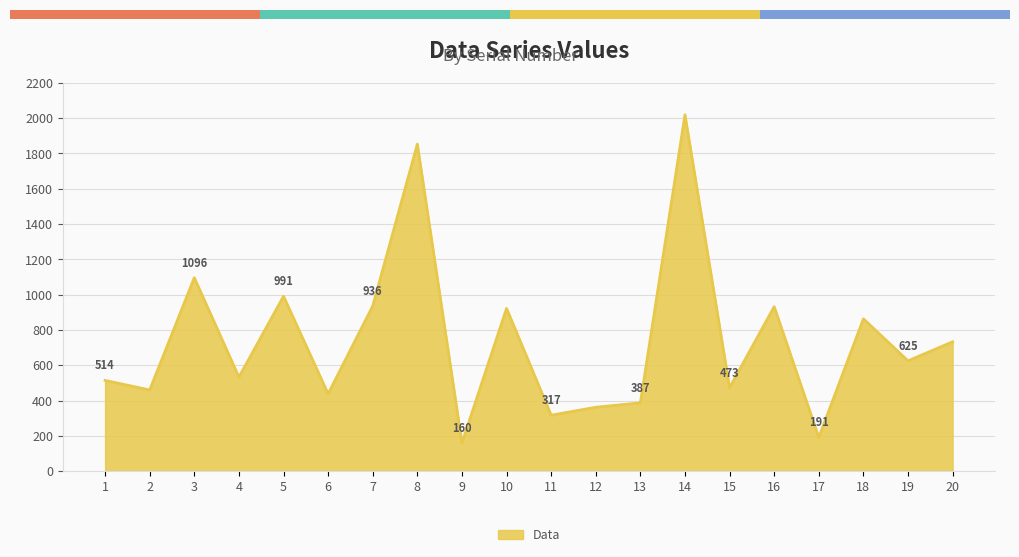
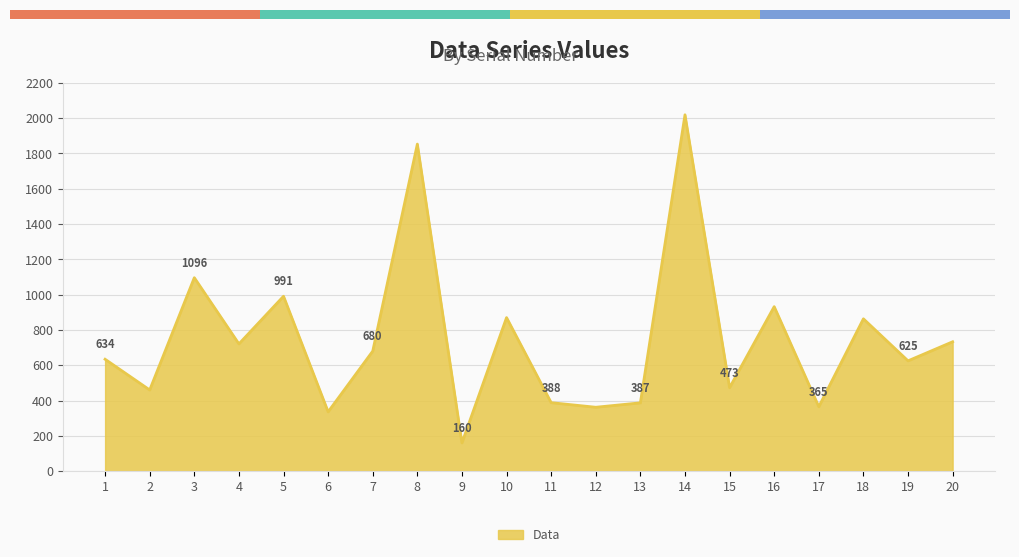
  {
-   "1": 514,
+   "1": 634,
    "3": 1096,
-   "4": 530,
+   "4": 720,
    "5": 991,
-   "6": 440,
-   "7": 936,
+   "6": 340,
+   "7": 680,
    "9": 160,
-   "10": 920,
-   "11": 317,
+   "10": 870,
+   "11": 388,
    "13": 387,
    "15": 473,
-   "17": 191,
+   "17": 365,
    "19": 625
  }
